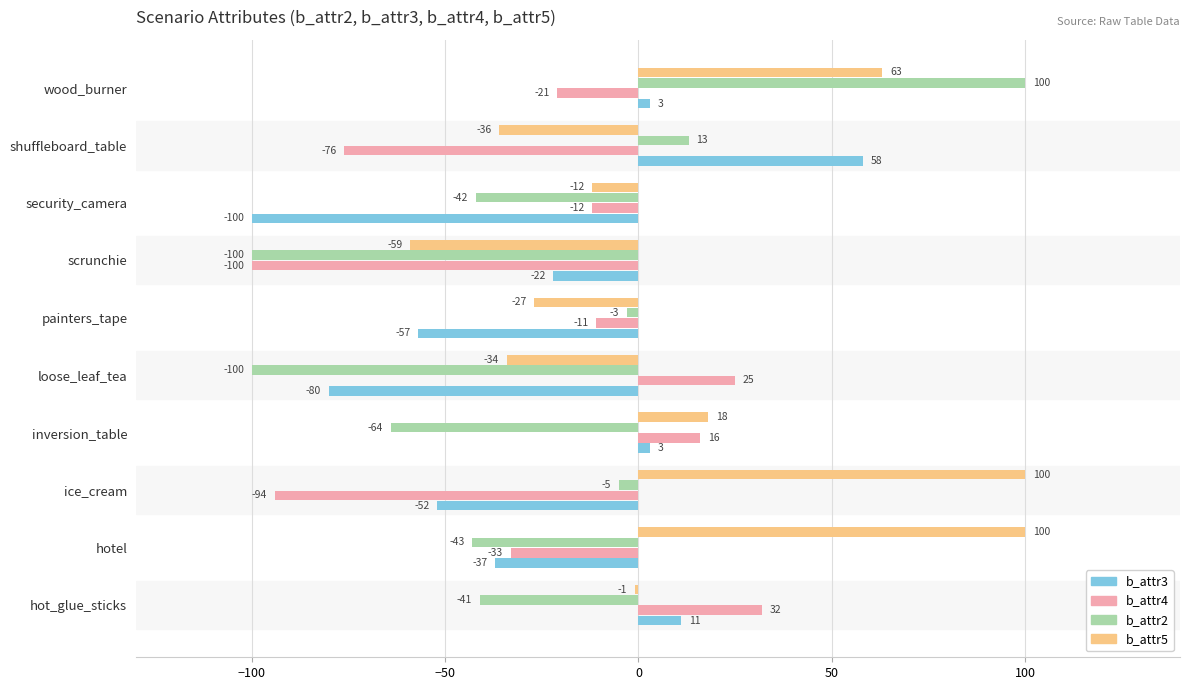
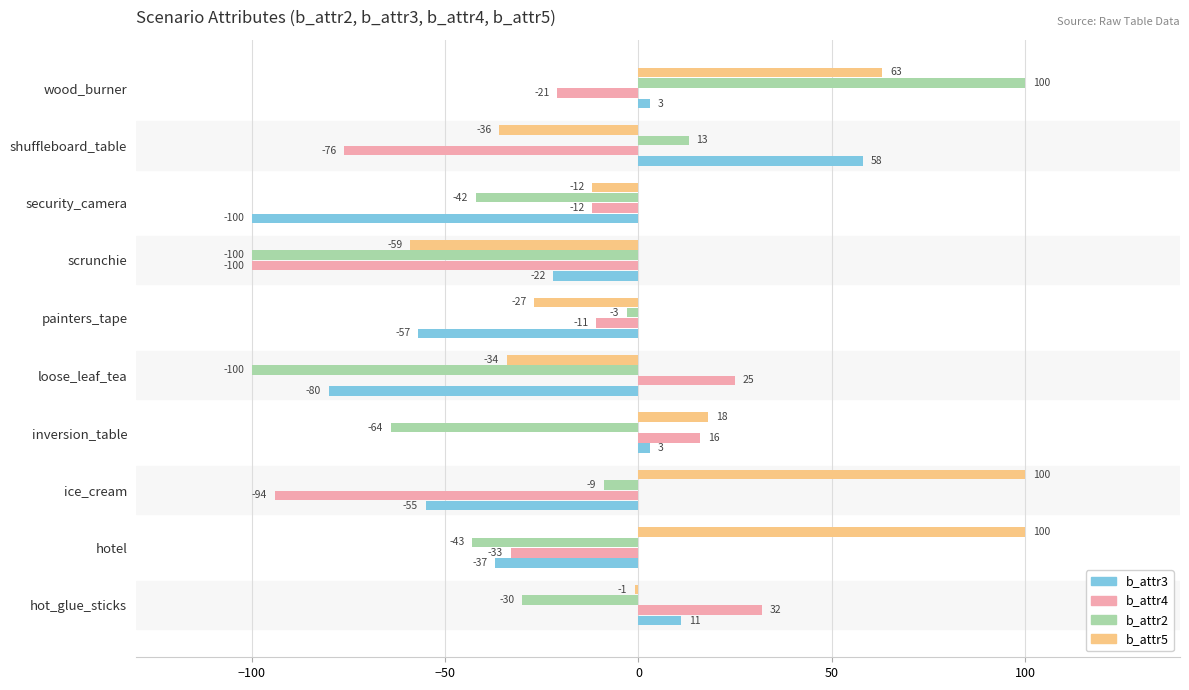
  {
    "b_attr3": {
      "wood_burner": 3,
      "shuffleboard_table": 58,
      "security_camera": -100,
      "scrunchie": -22,
      "painters_tape": -57,
      "loose_leaf_tea": -80,
      "inversion_table": 3,
-     "ice_cream": -52,
+     "ice_cream": -55,
      "hotel": -37,
      "hot_glue_sticks": 11
    },
    "b_attr2": {
      "wood_burner": 100,
      "shuffleboard_table": 13,
      "security_camera": -42,
      "scrunchie": -100,
      "painters_tape": -3,
      "loose_leaf_tea": -100,
      "inversion_table": -64,
-     "ice_cream": -5,
+     "ice_cream": -9,
      "hotel": -43,
-     "hot_glue_sticks": -41
+     "hot_glue_sticks": -30
    }
  }
